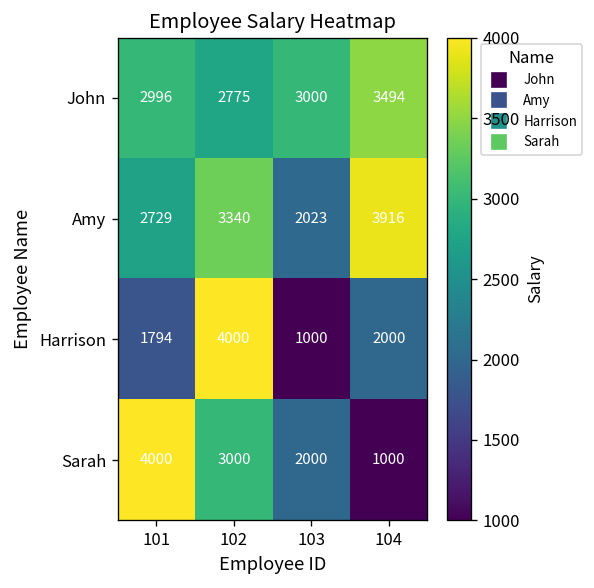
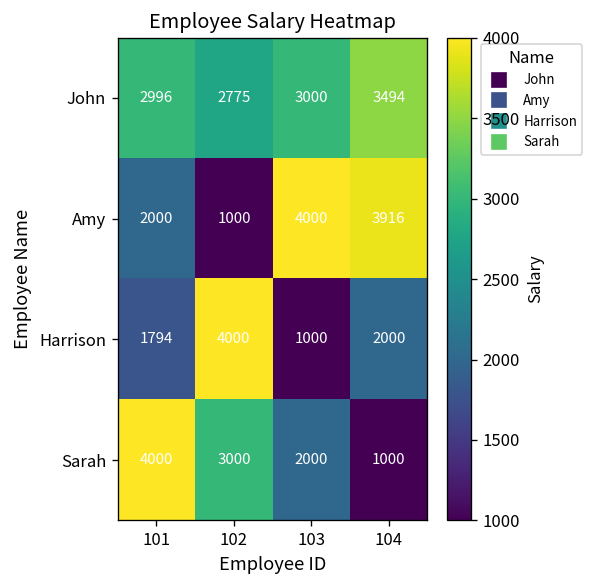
  {
    "John": {
      "101": 2996,
      "102": 2775,
      "103": 3000,
      "104": 3494
    },
    "Amy": {
-     "101": 2729,
-     "102": 3340,
-     "103": 2023,
+     "101": 2000,
+     "102": 1000,
+     "103": 4000,
      "104": 3916
    },
    "Harrison": {
      "101": 1794,
      "102": 4000,
      "103": 1000,
      "104": 2000
    },
    "Sarah": {
      "101": 4000,
      "102": 3000,
      "103": 2000,
      "104": 1000
    }
  }
